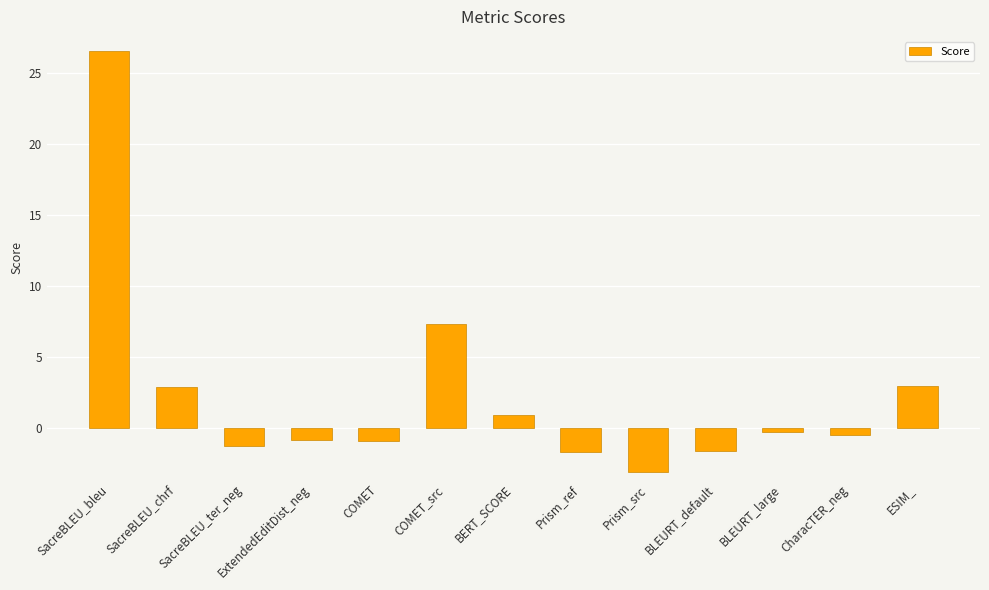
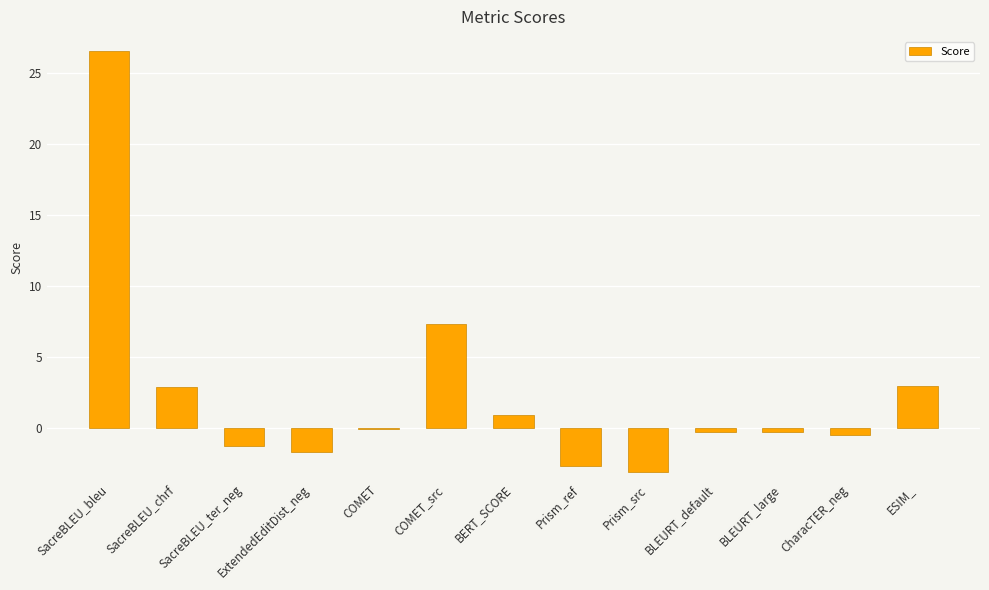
  {
    "SacreBLEU_bleu": 26.5,
    "SacreBLEU_chrf": 2.9,
    "SacreBLEU_ter_neg": -1.2,
-   "ExtendedEditDist_neg": -0.8,
-   "COMET": -0.9,
+   "ExtendedEditDist_neg": -1.7,
+   "COMET": -0.1,
    "COMET_src": 7.3,
    "BERT_SCORE": 0.9,
-   "Prism_ref": -1.6,
+   "Prism_ref": -2.6,
    "Prism_src": -3.0,
-   "BLEURT_default": -1.6,
+   "BLEURT_default": -0.3,
    "BLEURT_large": -0.2,
    "CharacTER_neg": -0.5,
    "ESIM_": 3.0
  }
